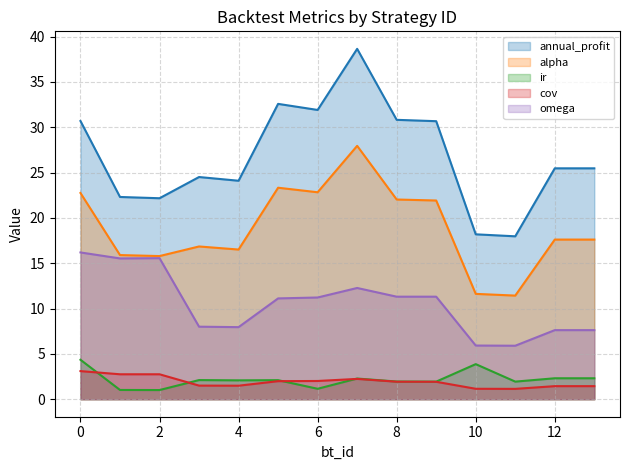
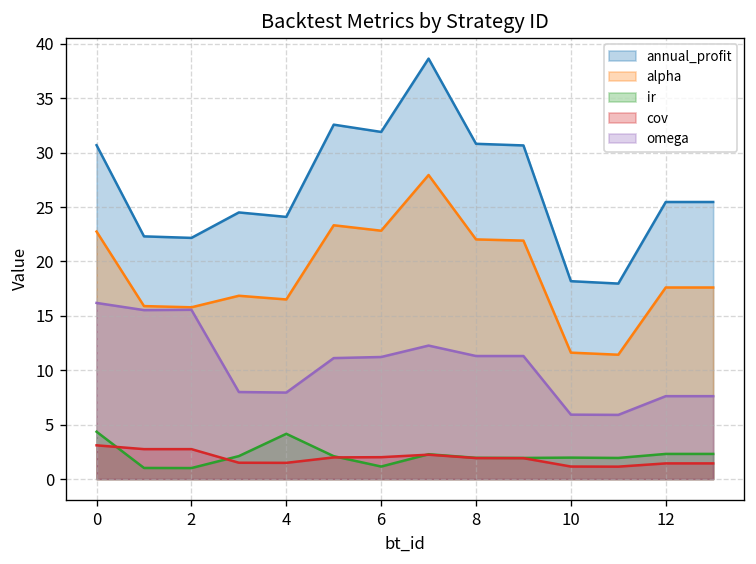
  {
    "ir": {
      "0": 4,
      "2": 1,
-     "4": 2,
+     "4": 4,
      "6": 1,
-     "10": 4,
+     "10": 2,
      "12": 2
    }
  }
